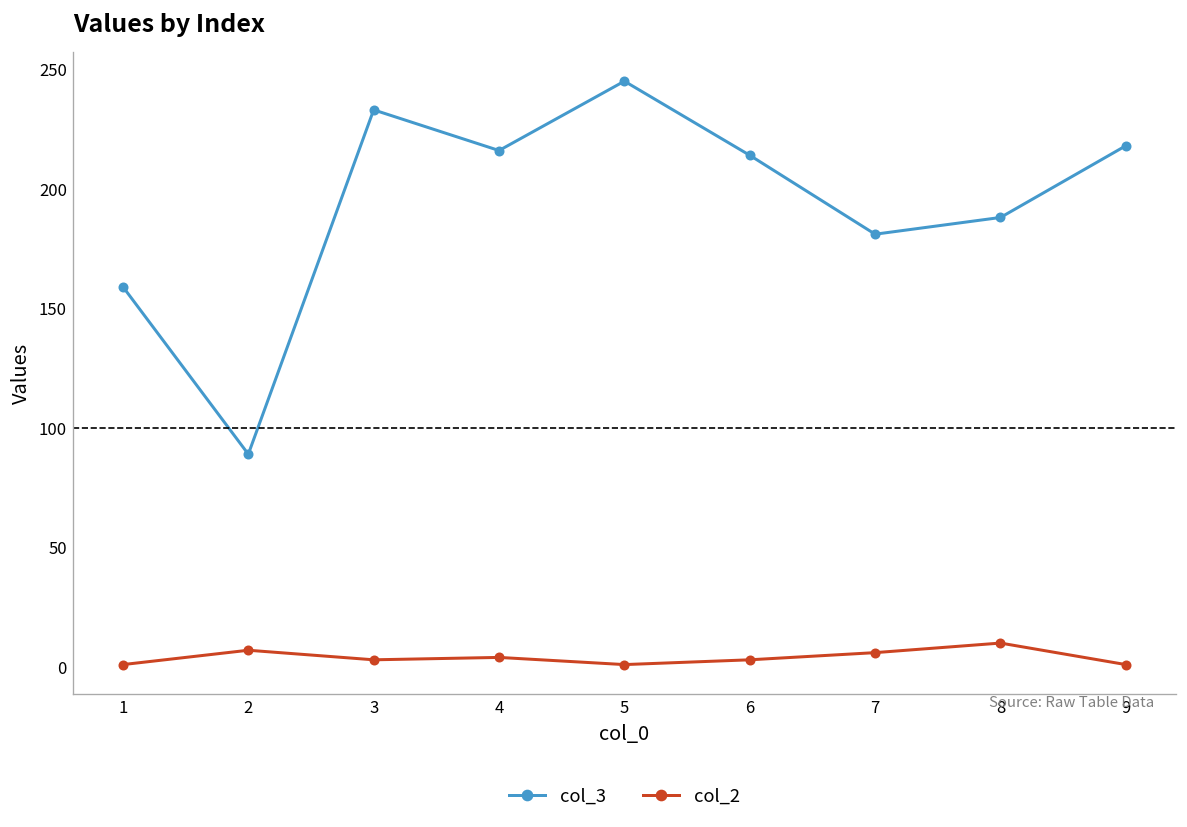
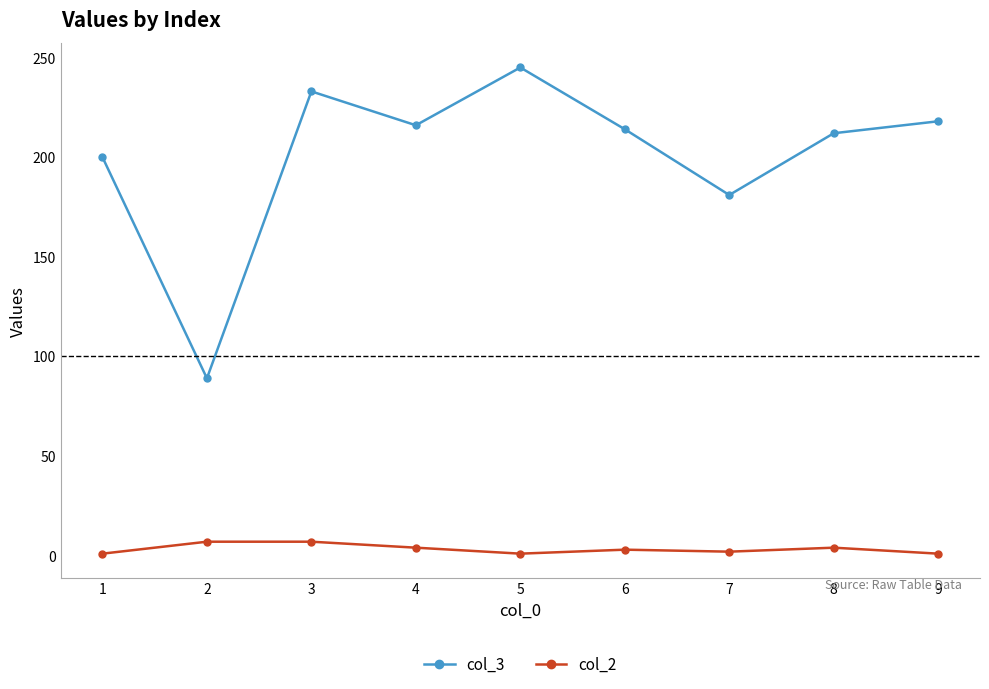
  {
    "col_3": {
-     "1": 159,
+     "1": 200,
      "2": 89,
      "3": 233,
      "4": 216,
      "5": 245,
      "6": 214,
      "7": 181,
-     "8": 188,
+     "8": 212,
      "9": 218
    },
    "col_2": {
      "1": 1,
      "2": 7,
-     "3": 3,
+     "3": 7,
      "4": 4,
      "5": 1,
      "6": 3,
-     "7": 6,
-     "8": 10,
+     "7": 2,
+     "8": 4,
      "9": 1
    }
  }
